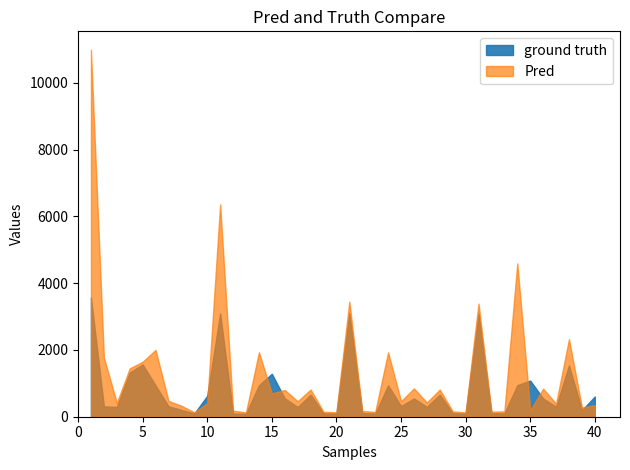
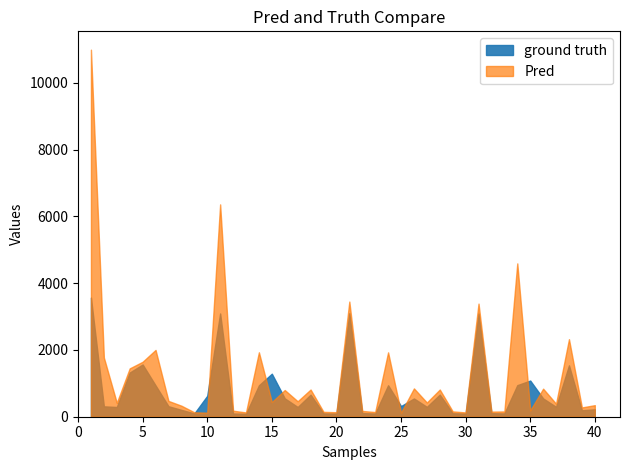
  {
    "ground truth": {
      "5": 1600,
      "10": 600,
      "15": 1300,
      "25": 300,
      "35": 1100,
-     "40": 600
+     "40": 200
    },
    "Pred": {
      "5": 1600,
-     "10": 400,
-     "15": 700,
-     "25": 500,
+     "10": 100,
+     "15": 400,
+     "25": 100,
      "35": 200,
      "40": 300
    }
  }
